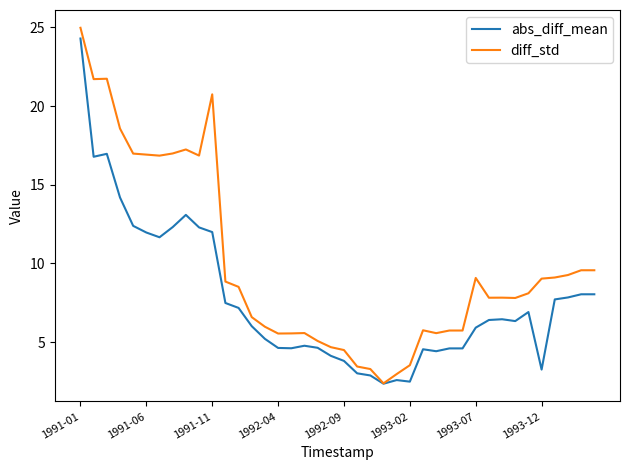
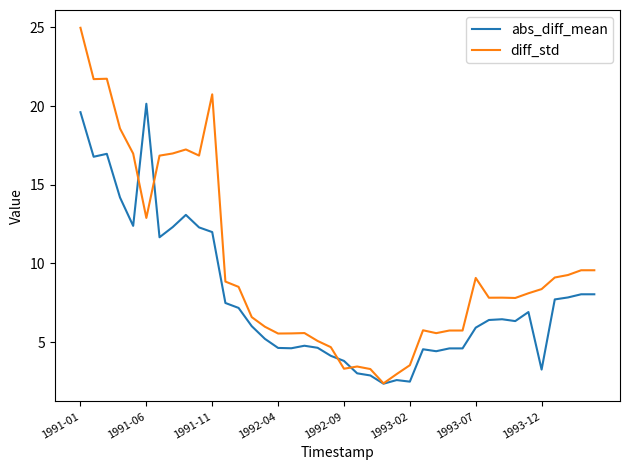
  {
    "abs_diff_mean": {
-     "1991-01": 24.3,
-     "1991-06": 12.0,
+     "1991-01": 19.6,
+     "1991-06": 20.1,
      "1991-11": 12.0,
      "1992-04": 4.6,
      "1992-09": 3.8,
      "1993-02": 2.5,
      "1993-07": 5.9,
      "1993-12": 3.3
    },
    "diff_std": {
      "1991-01": 25.0,
-     "1991-06": 16.9,
+     "1991-06": 12.9,
      "1991-11": 20.7,
      "1992-04": 5.5,
-     "1992-09": 4.5,
+     "1992-09": 3.3,
      "1993-02": 3.5,
      "1993-07": 9.1,
-     "1993-12": 9.0
+     "1993-12": 8.4
    }
  }
